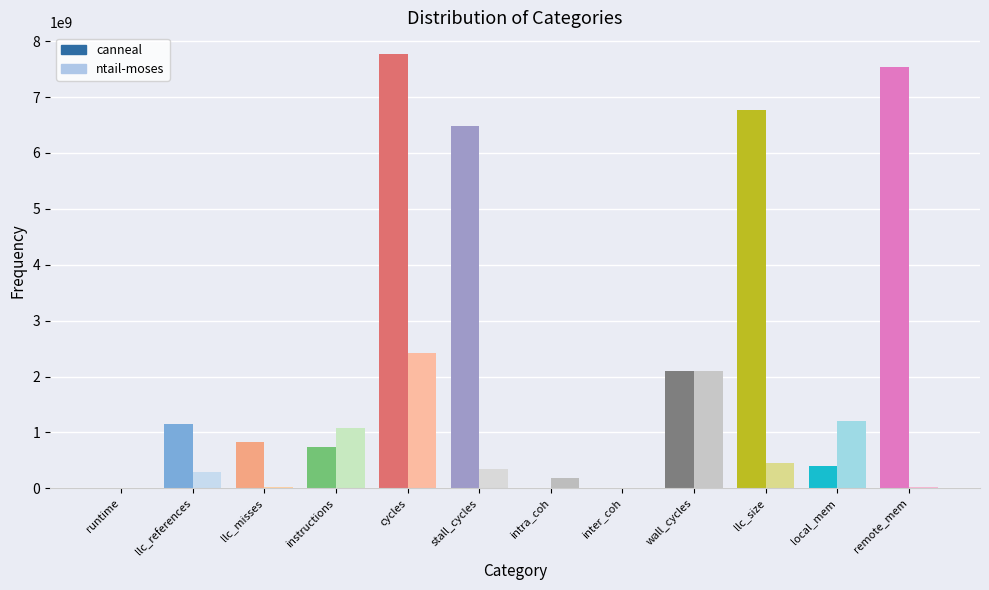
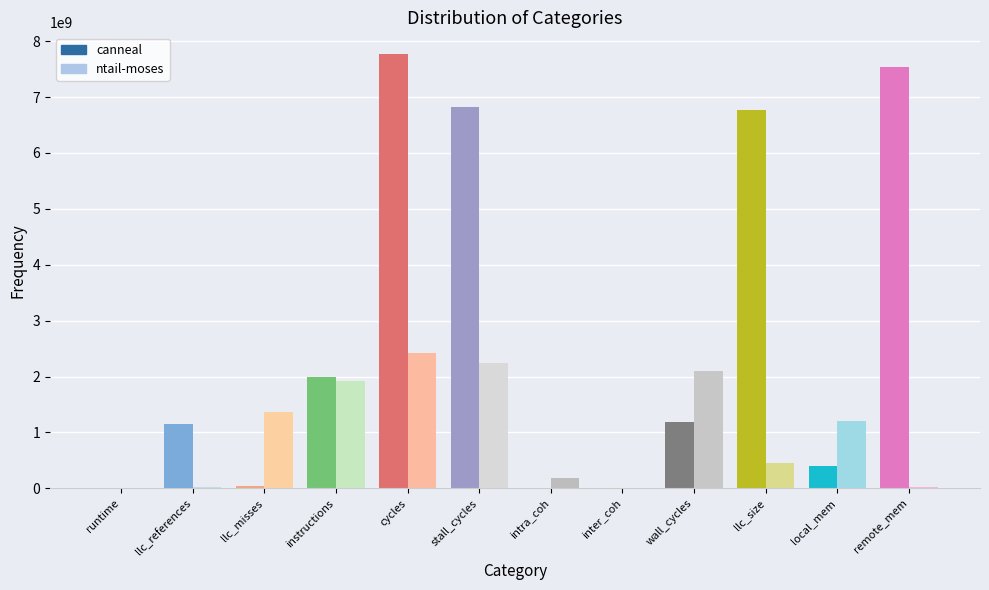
  {
    "canneal": {
      "llc_references": 1200000000,
-     "llc_misses": 800000000,
-     "instructions": 700000000,
+     "llc_misses": 0,
+     "instructions": 2000000000,
      "cycles": 7800000000,
-     "stall_cycles": 6500000000,
-     "wall_cycles": 2100000000,
+     "stall_cycles": 6800000000,
+     "wall_cycles": 1200000000,
      "llc_size": 6800000000,
      "local_mem": 400000000,
      "remote_mem": 7500000000
    },
    "ntail-moses": {
-     "llc_references": 300000000,
-     "llc_misses": 0,
-     "instructions": 1100000000,
+     "llc_references": 0,
+     "llc_misses": 1400000000,
+     "instructions": 1900000000,
      "cycles": 2400000000,
-     "stall_cycles": 300000000,
+     "stall_cycles": 2200000000,
      "intra_coh": 200000000,
      "wall_cycles": 2100000000,
      "llc_size": 400000000,
      "local_mem": 1200000000
    }
  }
